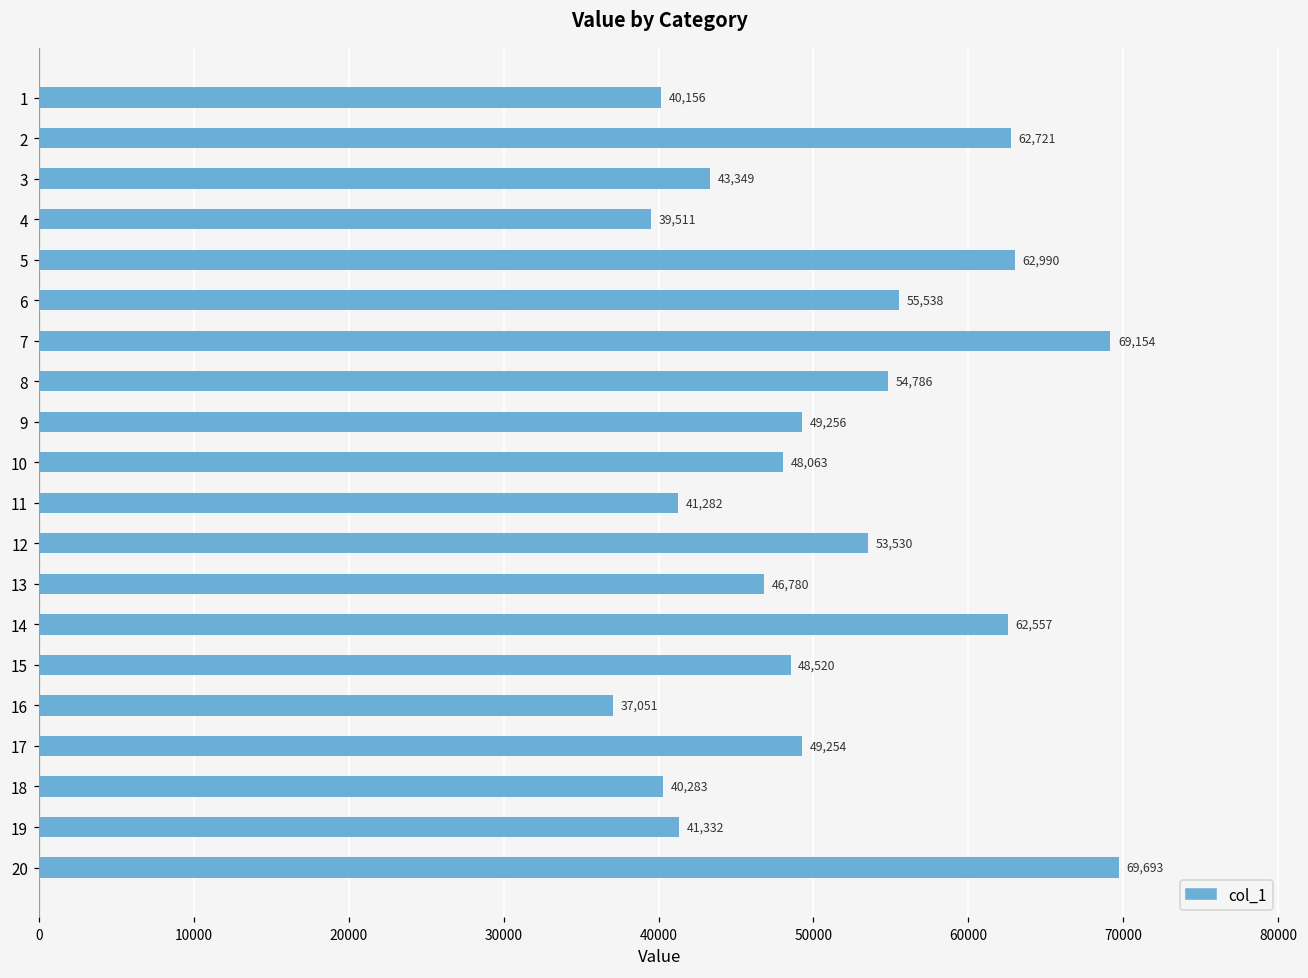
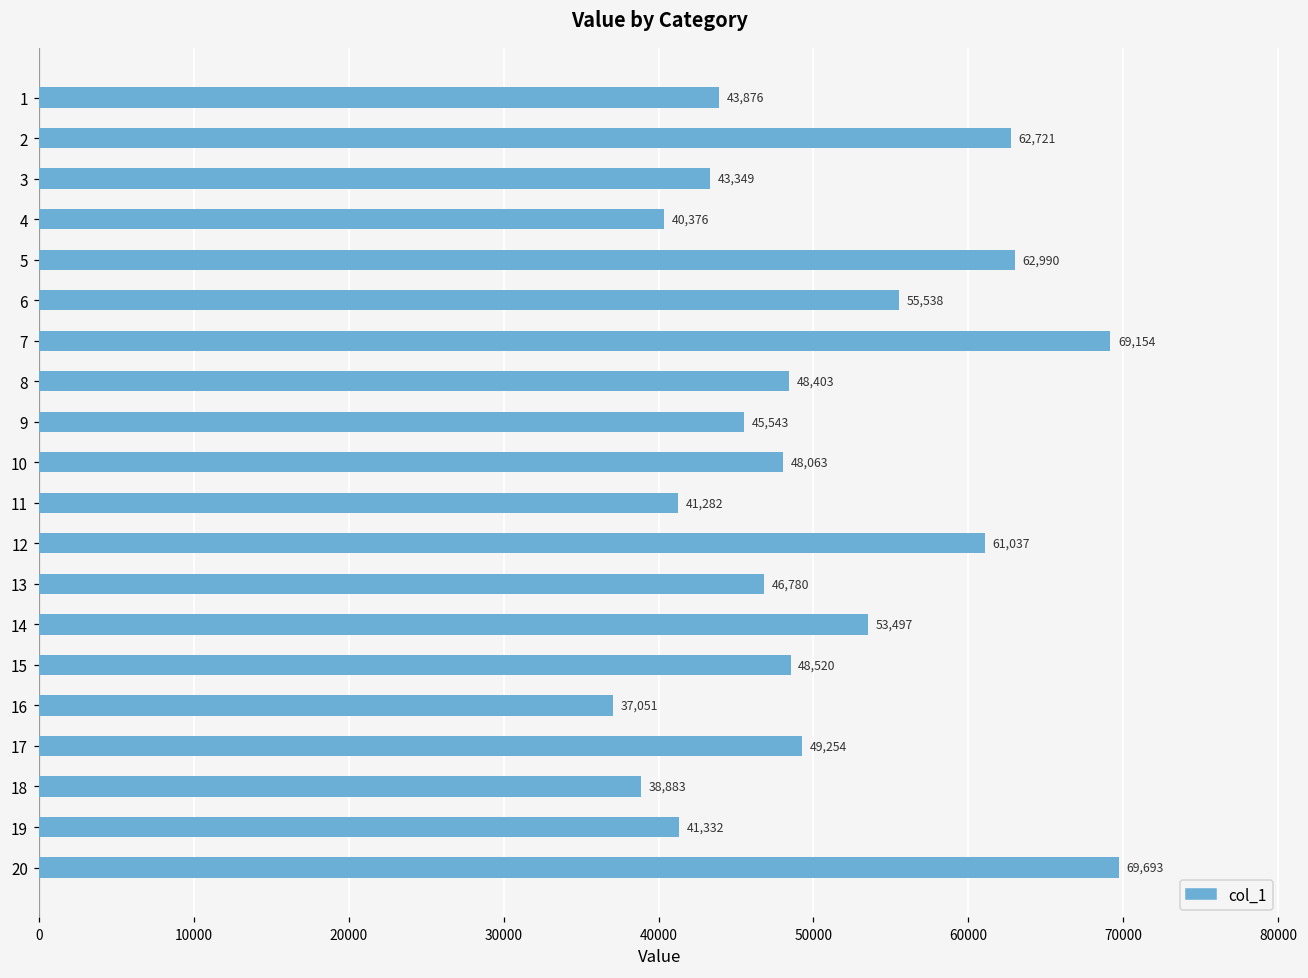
  {
-   "1": "40,156",
+   "1": "43,876",
    "2": "62,721",
    "3": "43,349",
-   "4": "39,511",
+   "4": "40,376",
    "5": "62,990",
    "6": "55,538",
    "7": "69,154",
-   "8": "54,786",
-   "9": "49,256",
+   "8": "48,403",
+   "9": "45,543",
    "10": "48,063",
    "11": "41,282",
-   "12": "53,530",
+   "12": "61,037",
    "13": "46,780",
-   "14": "62,557",
+   "14": "53,497",
    "15": "48,520",
    "16": "37,051",
    "17": "49,254",
-   "18": "40,283",
+   "18": "38,883",
    "19": "41,332",
    "20": "69,693"
  }
